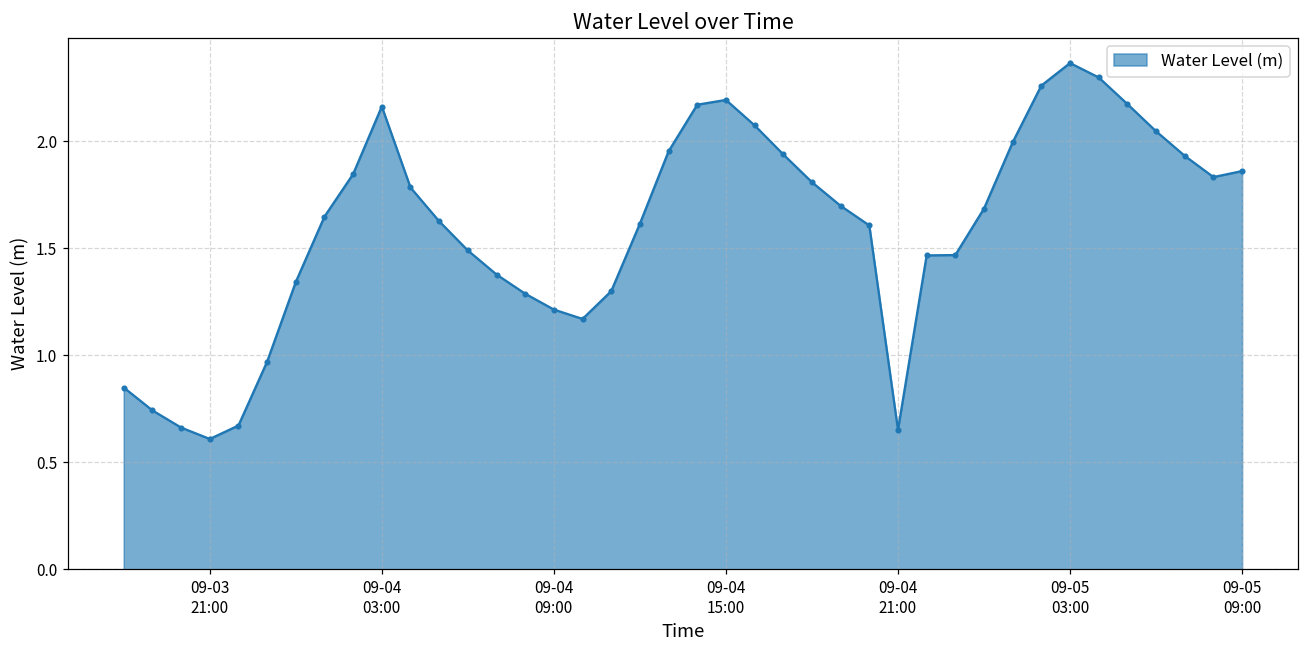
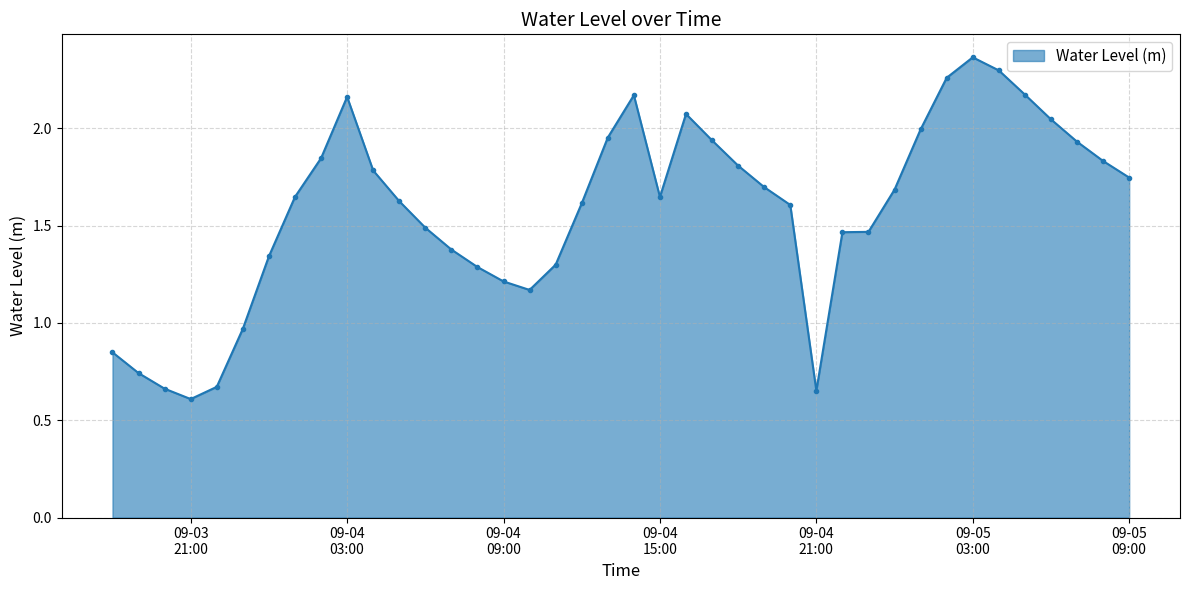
  {
    "09-03 21:00": 0.61,
    "09-04 03:00": 2.16,
    "09-04 09:00": 1.21,
-   "09-04 15:00": 2.19,
+   "09-04 15:00": 1.65,
    "09-04 21:00": 0.65,
    "09-05 03:00": 2.36,
-   "09-05 09:00": 1.86
+   "09-05 09:00": 1.75
  }
